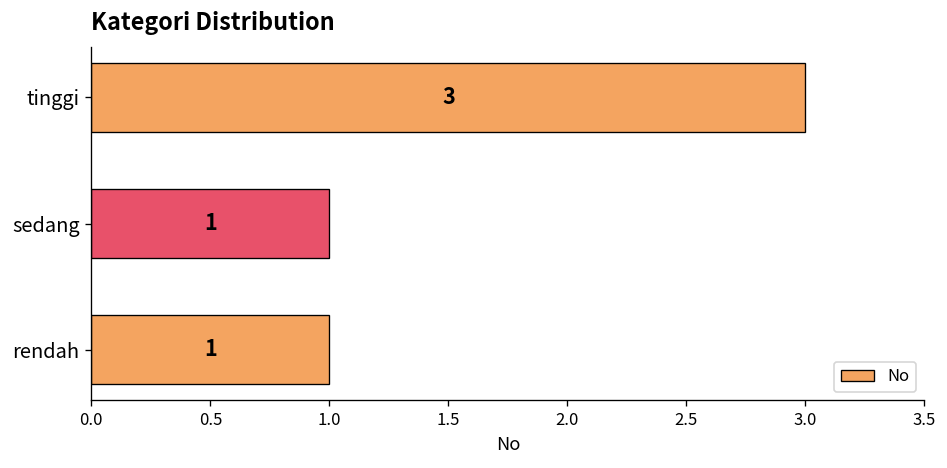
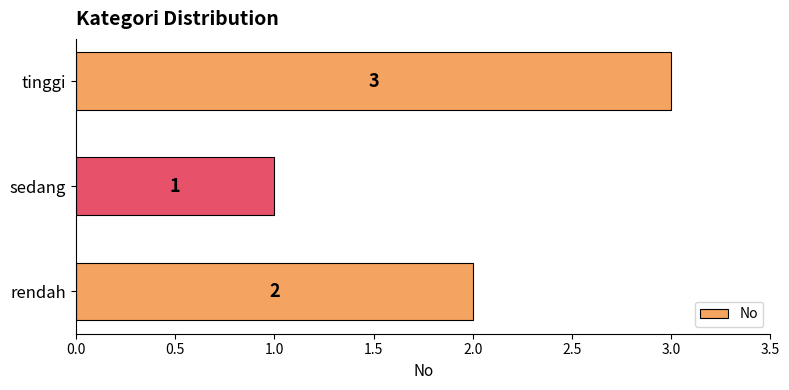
  {
    "tinggi": 3,
    "sedang": 1,
-   "rendah": 1
+   "rendah": 2
  }
